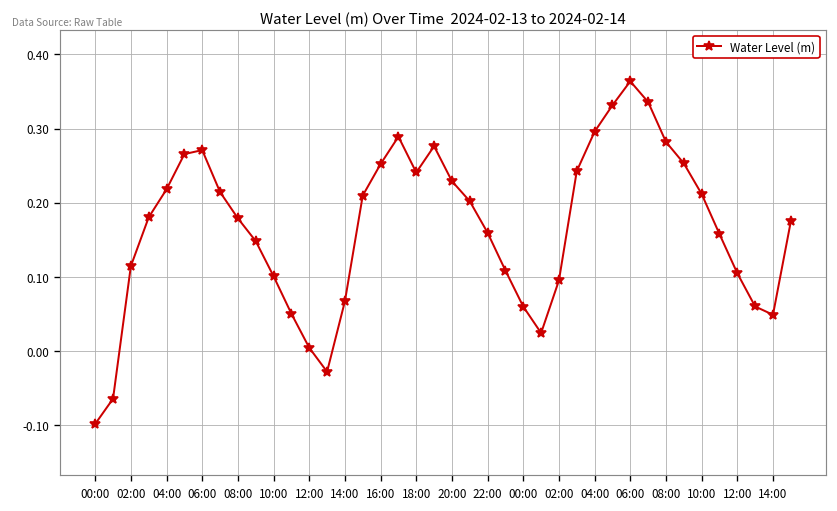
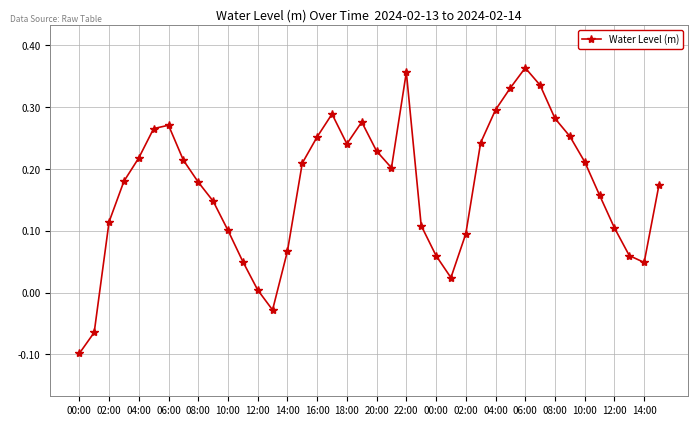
  {
    "16:00": 0.25,
    "18:00": 0.24,
    "20:00": 0.23,
-   "22:00": 0.16
+   "22:00": 0.36
  }
